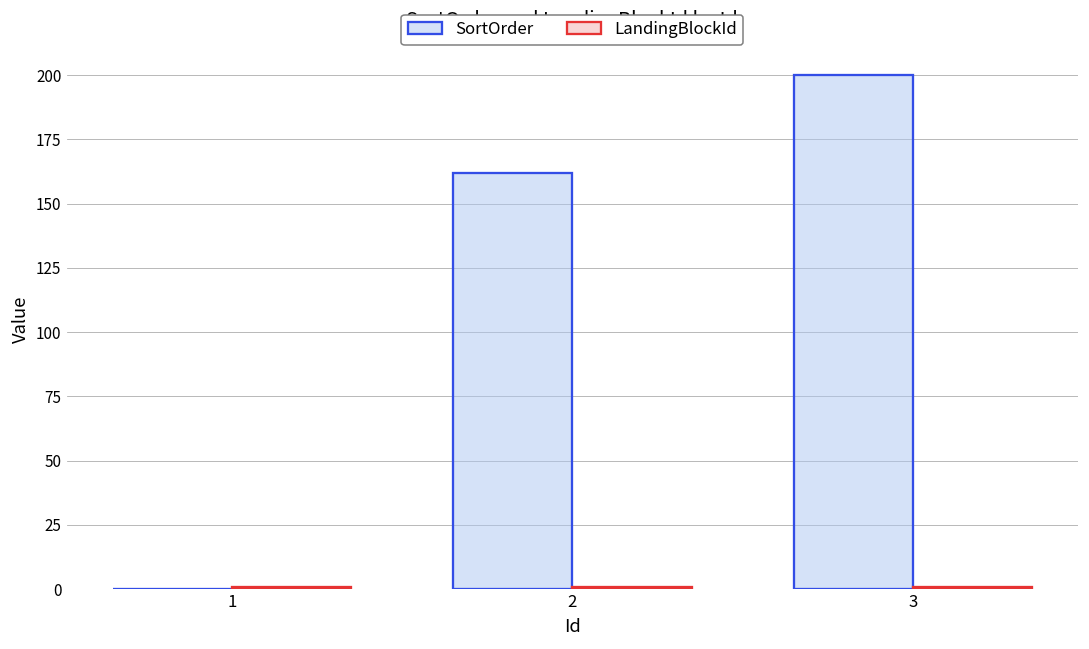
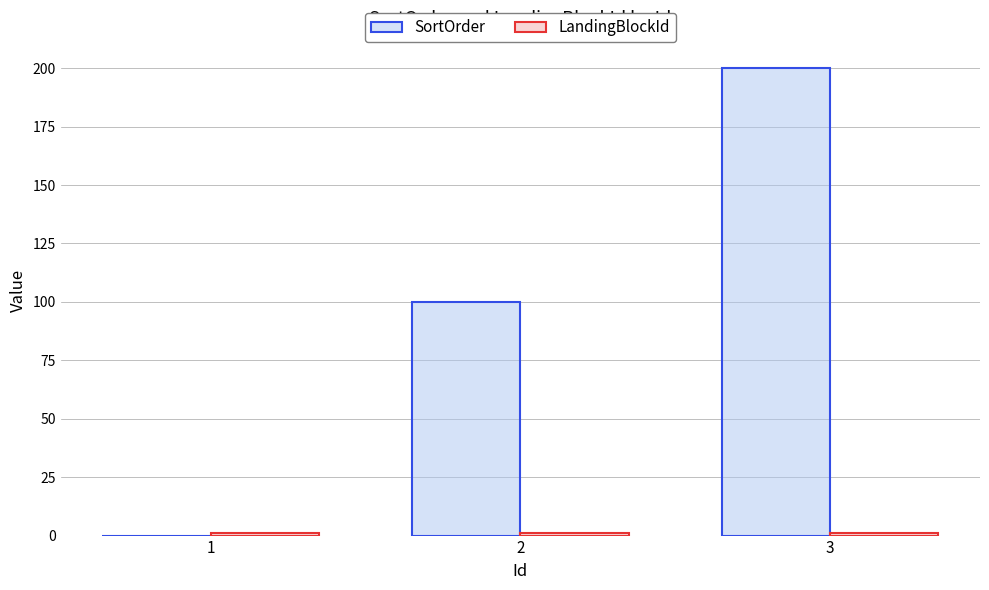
  {
    "SortOrder": {
      "1": 0,
-     "2": 162,
+     "2": 100,
      "3": 200
    }
  }
